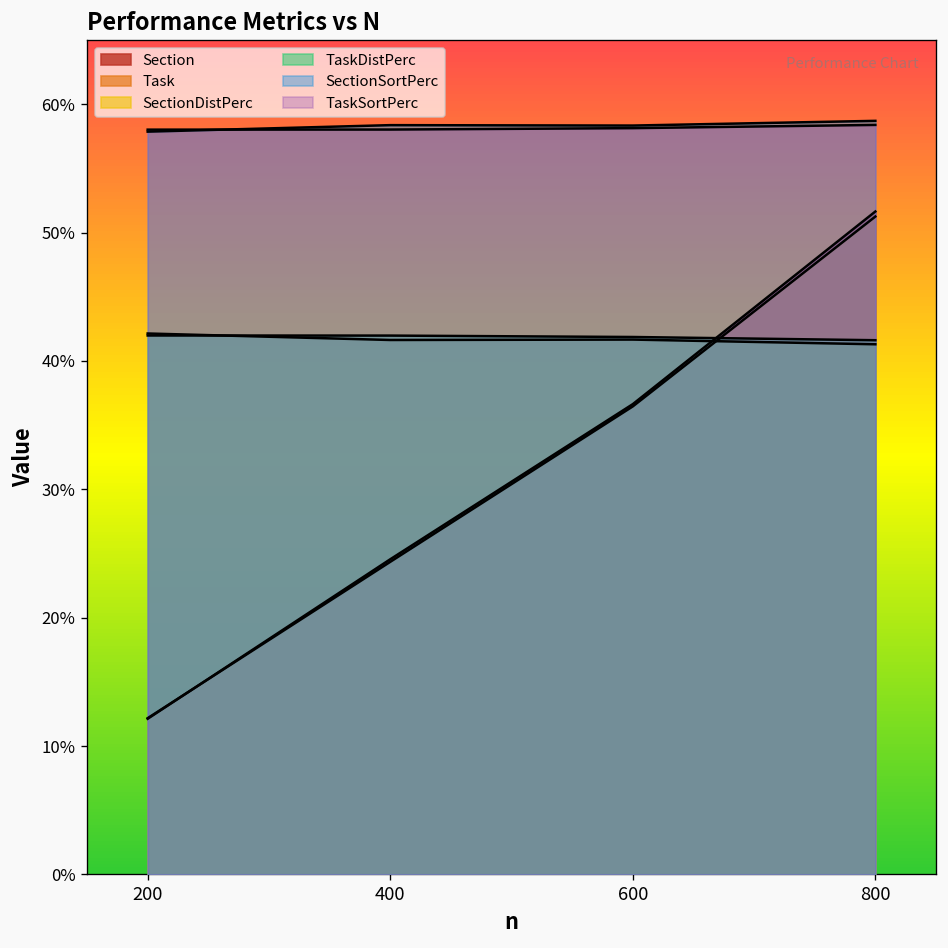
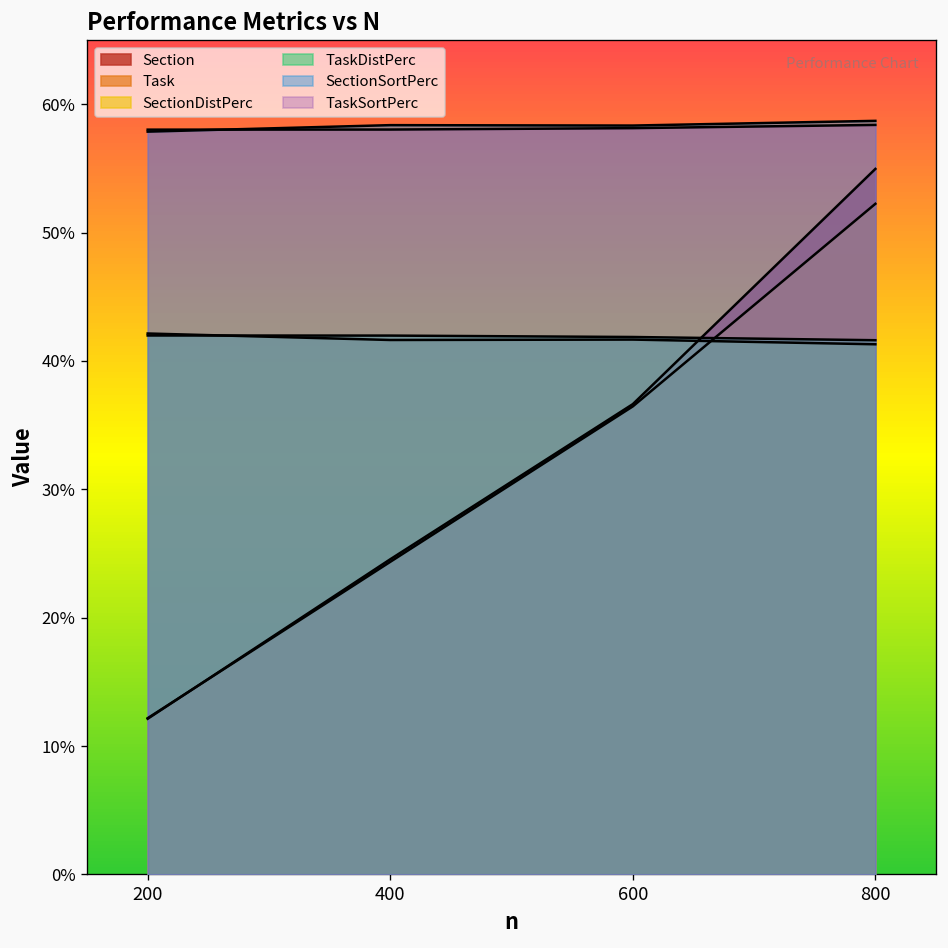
  {
    "Section": {
-     "800": "51.6%"
+     "800": "55.0%"
    },
    "Task": {
-     "800": "51.2%"
+     "800": "52.2%"
    },
    "SectionDistPerc": {
      "400": "41.6%",
      "800": "41.3%"
    },
    "TaskDistPerc": {
      "400": "42.0%",
      "800": "41.6%"
    },
    "SectionSortPerc": {
      "400": "58.4%",
      "800": "58.7%"
    },
    "TaskSortPerc": {
      "400": "58.0%",
      "800": "58.4%"
    }
  }
